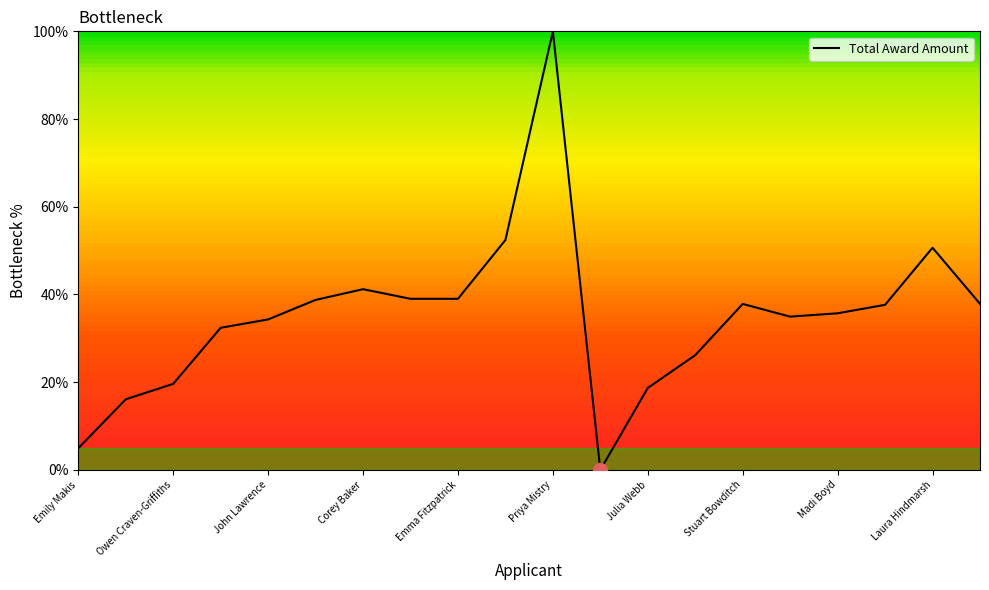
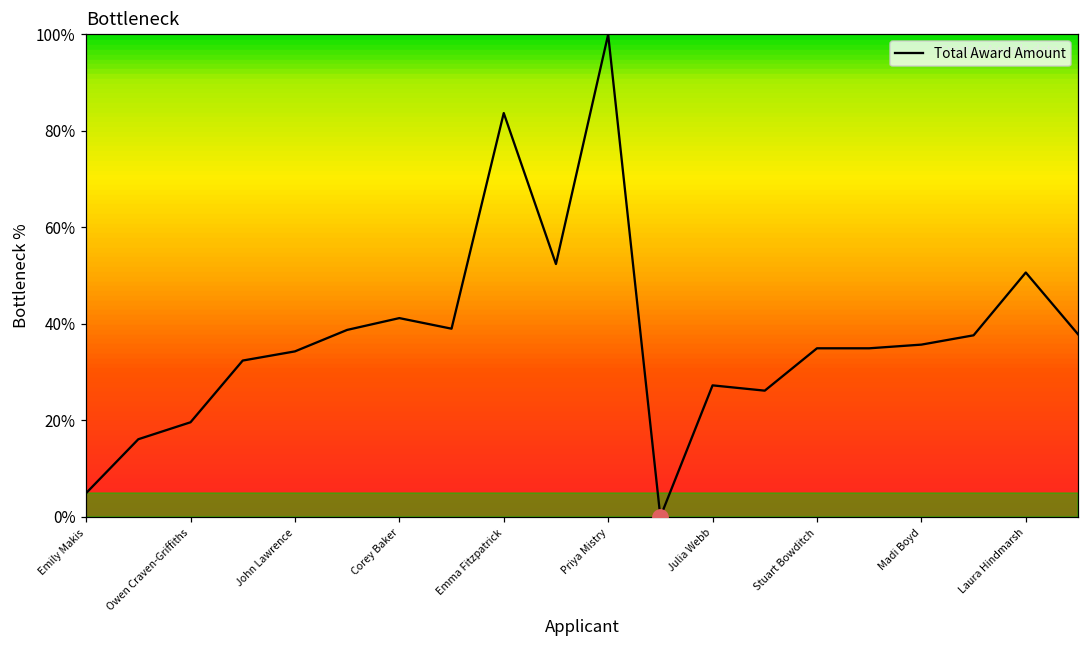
  {
    "Total Award Amount": {
      "Owen Craven-Griffiths": "20%",
      "John Lawrence": "34%",
      "Corey Baker": "41%",
-     "Emma Fitzpatrick": "39%",
+     "Emma Fitzpatrick": "84%",
      "Priya Mistry": "100%",
-     "Julia Webb": "19%",
-     "Stuart Bowditch": "38%",
+     "Julia Webb": "27%",
+     "Stuart Bowditch": "35%",
      "Madi Boyd": "36%",
      "Laura Hindmarsh": "51%"
    }
  }
